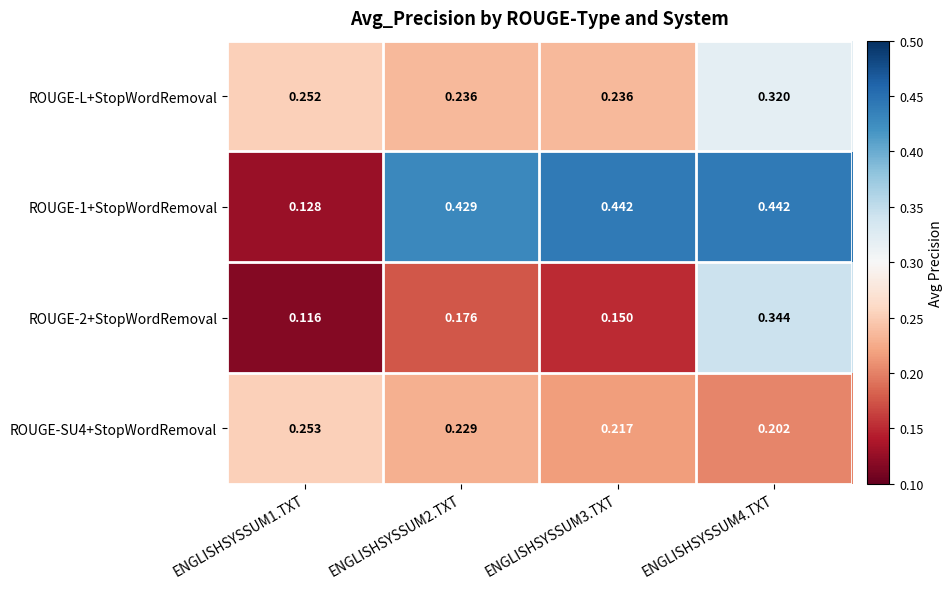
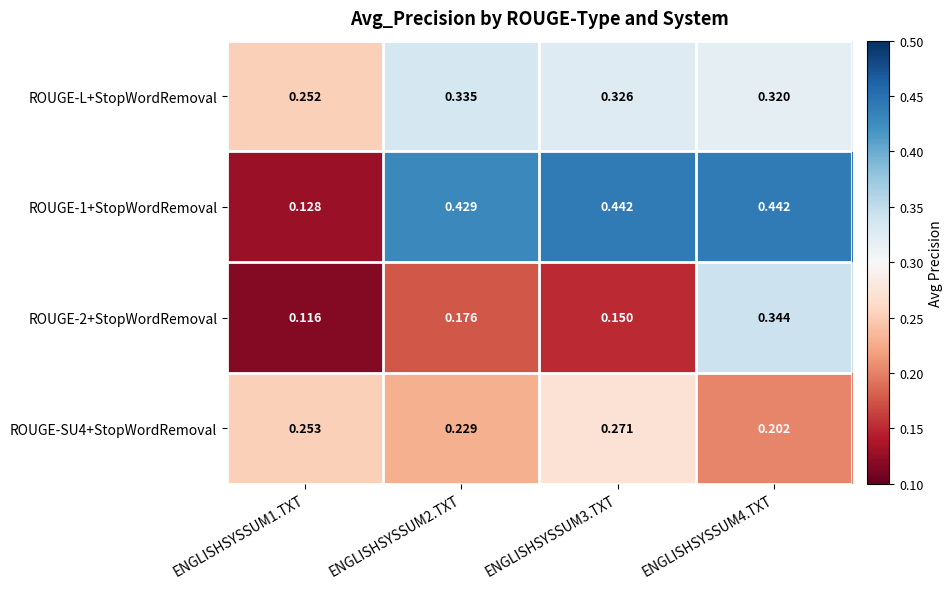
  {
    "ROUGE-L+StopWordRemoval": {
      "ENGLISHSYSSUM1.TXT": 0.252,
-     "ENGLISHSYSSUM2.TXT": 0.236,
-     "ENGLISHSYSSUM3.TXT": 0.236,
+     "ENGLISHSYSSUM2.TXT": 0.335,
+     "ENGLISHSYSSUM3.TXT": 0.326,
      "ENGLISHSYSSUM4.TXT": 0.320
    },
    "ROUGE-1+StopWordRemoval": {
      "ENGLISHSYSSUM1.TXT": 0.128,
      "ENGLISHSYSSUM2.TXT": 0.429,
      "ENGLISHSYSSUM3.TXT": 0.442,
      "ENGLISHSYSSUM4.TXT": 0.442
    },
    "ROUGE-2+StopWordRemoval": {
      "ENGLISHSYSSUM1.TXT": 0.116,
      "ENGLISHSYSSUM2.TXT": 0.176,
      "ENGLISHSYSSUM3.TXT": 0.150,
      "ENGLISHSYSSUM4.TXT": 0.344
    },
    "ROUGE-SU4+StopWordRemoval": {
      "ENGLISHSYSSUM1.TXT": 0.253,
      "ENGLISHSYSSUM2.TXT": 0.229,
-     "ENGLISHSYSSUM3.TXT": 0.217,
+     "ENGLISHSYSSUM3.TXT": 0.271,
      "ENGLISHSYSSUM4.TXT": 0.202
    }
  }
